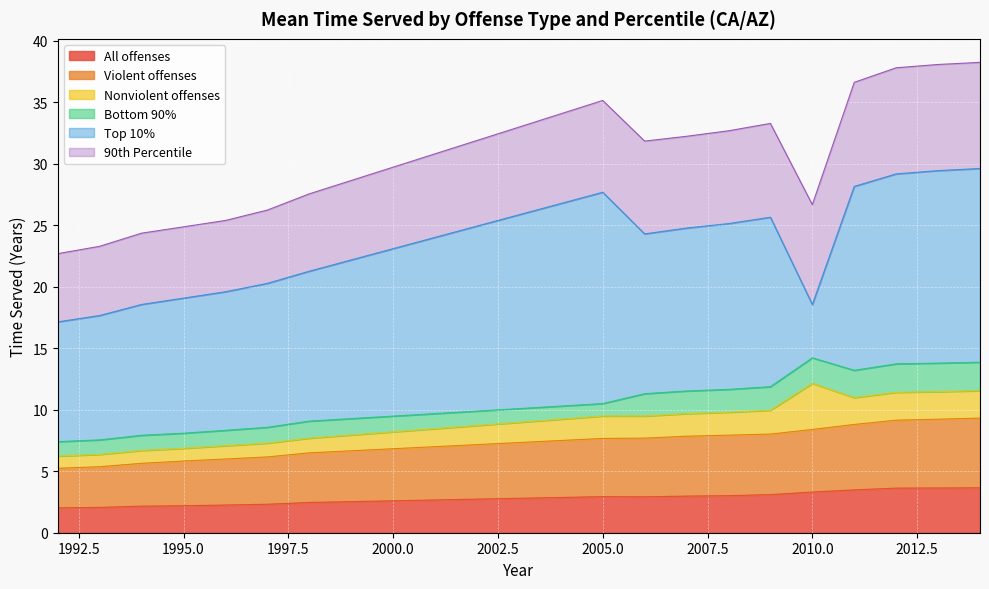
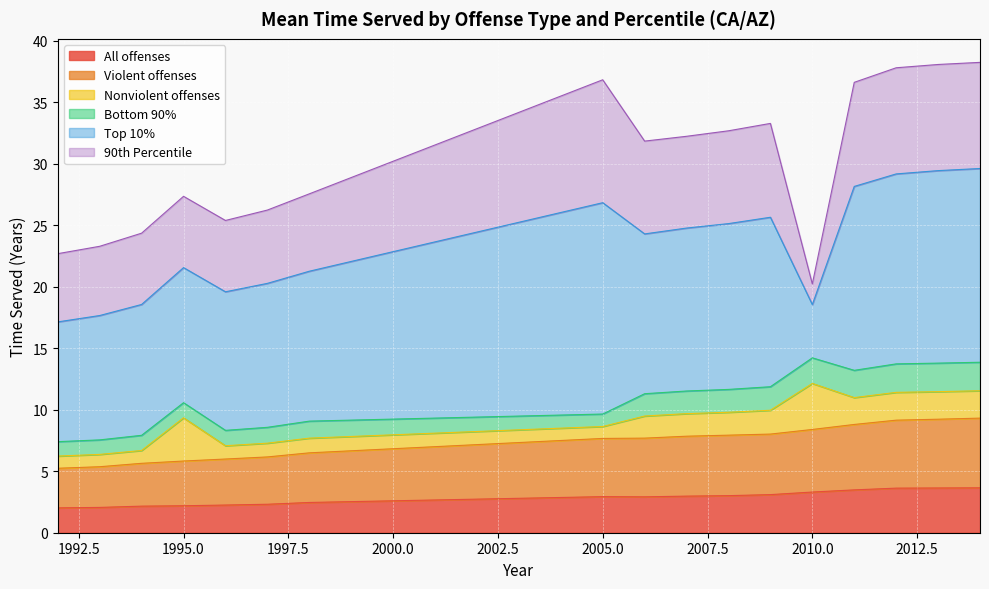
  {
    "Nonviolent offenses": {
-     "1995.0": 1.0,
-     "2005.0": 1.8,
+     "1995.0": 3.5,
+     "2005.0": 1.0,
      "2010.0": 3.7
    },
    "Bottom 90%": {
      "1995.0": 1.2,
      "2005.0": 1.0,
      "2010.0": 2.1
    },
    "Top 10%": {
      "1995.0": 11.0,
      "2005.0": 17.2,
      "2010.0": 4.3
    },
    "90th Percentile": {
      "1995.0": 5.8,
-     "2005.0": 7.5,
-     "2010.0": 8.1
+     "2005.0": 10.0,
+     "2010.0": 1.7
    }
  }
